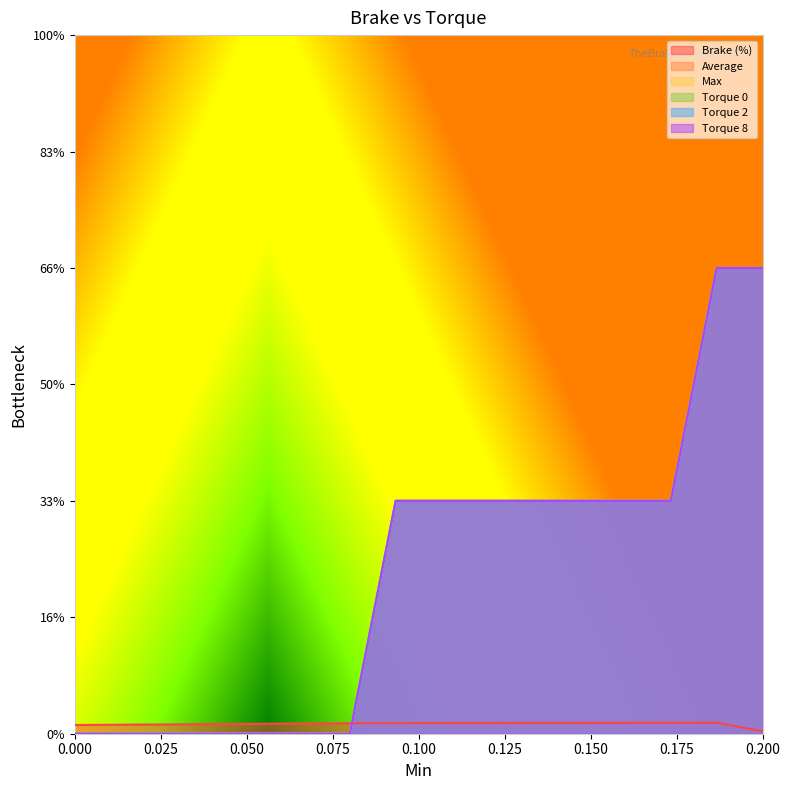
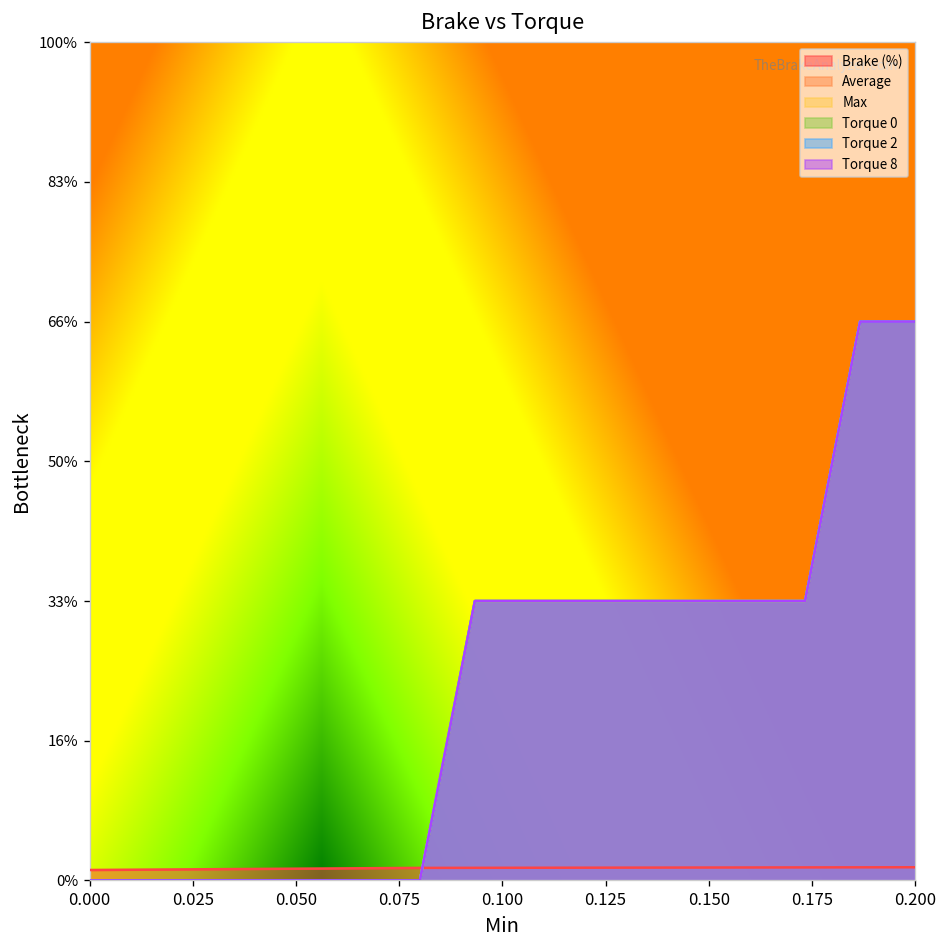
  {
    "Brake (%)": {
      "0.000": "1%",
-     "0.200": "0%"
+     "0.200": "2%"
    },
    "Torque 8": {
      "0.000": "0%",
      "0.200": "67%"
    }
  }
